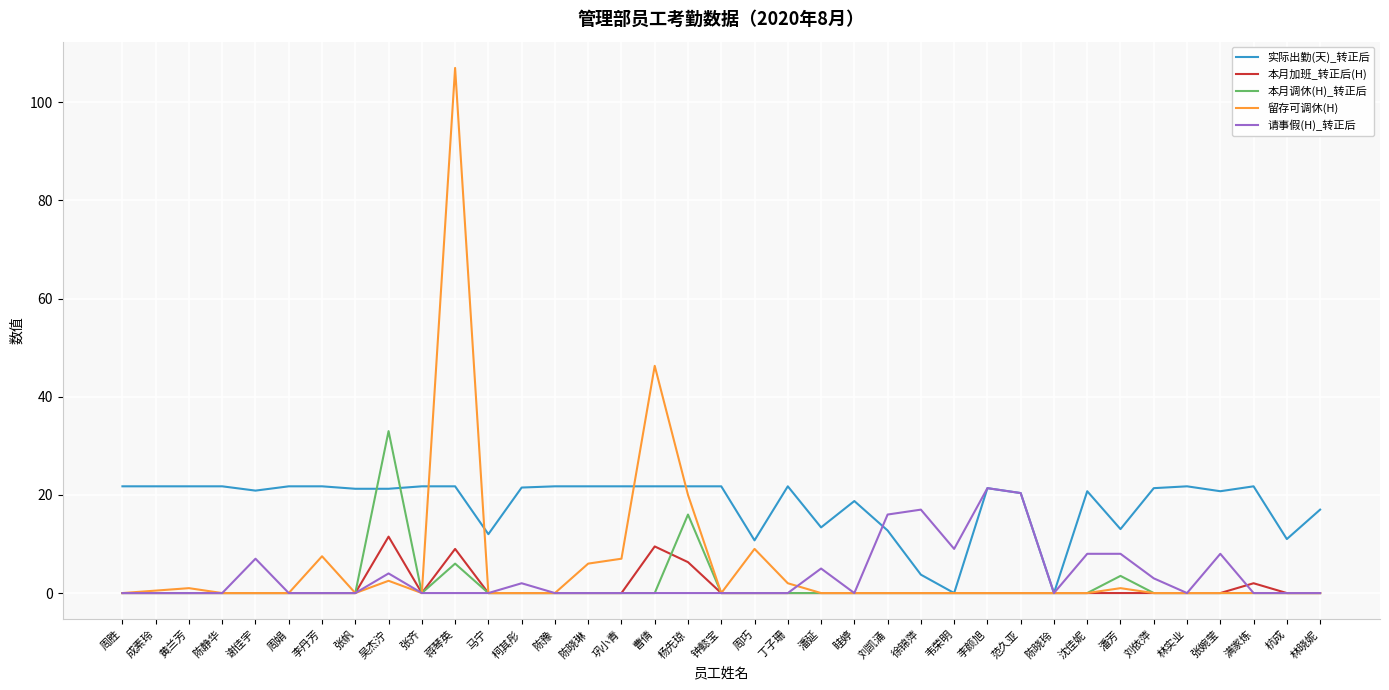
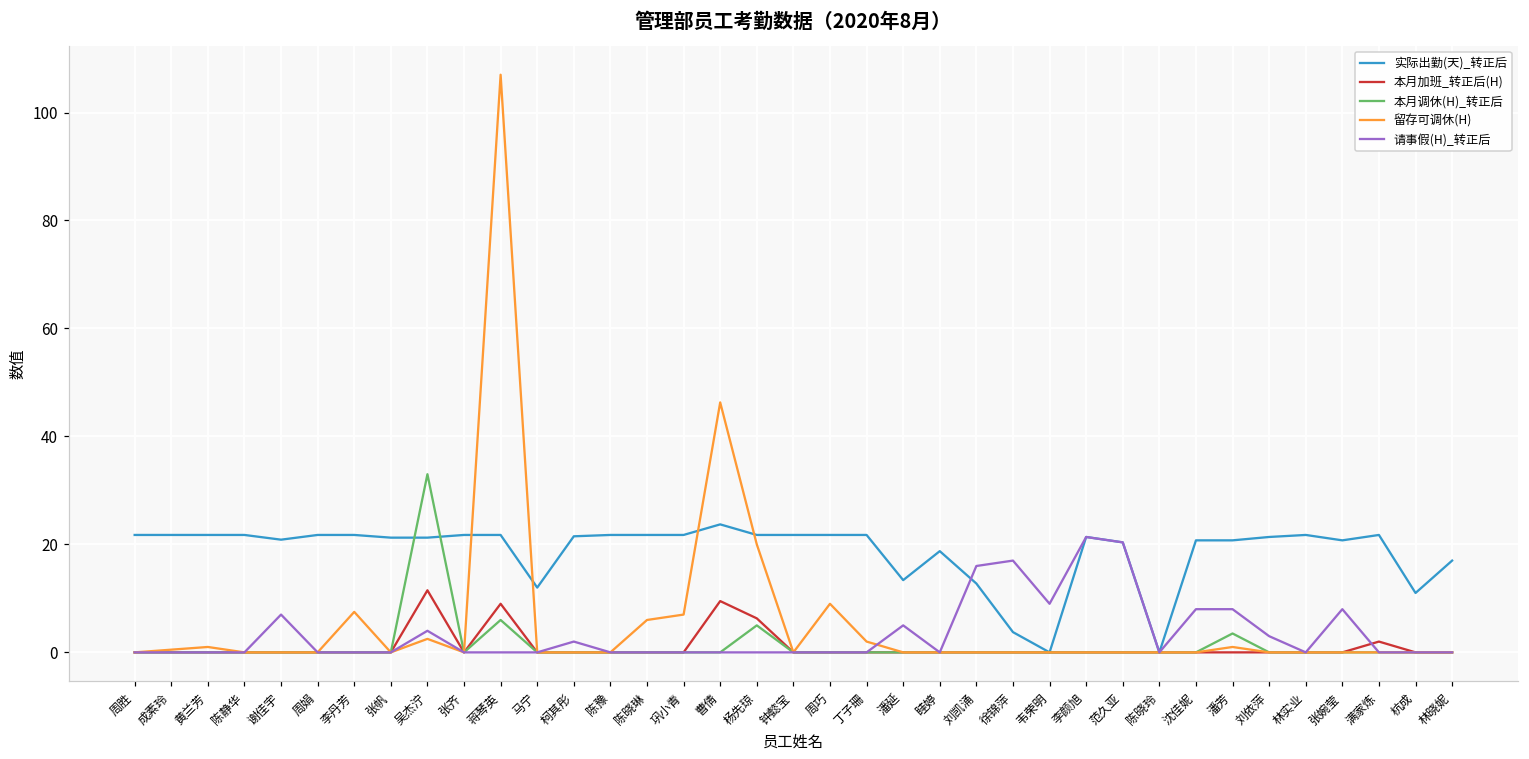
  {
    "实际出勤(天)_转正后": {
      "周胜": 22,
      "成素玲": 22,
      "黄兰芳": 22,
      "陈静华": 22,
      "谢佳宇": 21,
      "周娟": 22,
      "李丹芳": 22,
      "张帆": 21,
      "吴杰泞": 21,
      "张齐": 22,
      "蒋琴英": 22,
      "马宁": 12,
      "柯其彤": 22,
      "陈豫": 22,
      "陈晓琳": 22,
      "巩小青": 22,
-     "曹倩": 22,
+     "曹倩": 24,
      "杨先琼": 22,
      "钟懿宝": 22,
-     "周巧": 11,
+     "周巧": 22,
      "丁子珊": 22,
      "潘延": 13,
      "眭婷": 19,
      "刘凯涌": 13,
      "徐锦萍": 4,
      "沈佳妮": 21,
-     "潘芳": 13,
+     "潘芳": 21,
      "刘依萍": 21,
      "林实业": 22,
      "张婉莹": 21,
      "满家炼": 22,
      "杭成": 11,
      "林晓妮": 17
    },
    "本月加班_转正后(H)": {
      "吴杰泞": 12,
      "蒋琴英": 9,
      "曹倩": 10,
      "杨先琼": 6,
      "潘芳": 0,
      "满家炼": 2
    },
    "本月调休(H)_转正后": {
      "吴杰泞": 33,
      "蒋琴英": 6,
-     "杨先琼": 16,
+     "杨先琼": 5,
      "潘芳": 4
    },
    "留存可调休(H)": {
      "黄兰芳": 1,
      "李丹芳": 8,
      "吴杰泞": 3,
      "蒋琴英": 107,
      "陈晓琳": 6,
      "巩小青": 7,
      "曹倩": 46,
      "杨先琼": 20,
      "周巧": 9,
      "丁子珊": 2,
      "潘芳": 1
    },
    "请事假(H)_转正后": {
      "谢佳宇": 7,
      "吴杰泞": 4,
      "蒋琴英": 0,
      "柯其彤": 2,
      "杨先琼": 0,
      "潘延": 5,
      "刘凯涌": 16,
      "徐锦萍": 17,
      "韦荣明": 9,
      "沈佳妮": 8,
      "潘芳": 8,
      "刘依萍": 3,
      "张婉莹": 8
    }
  }
